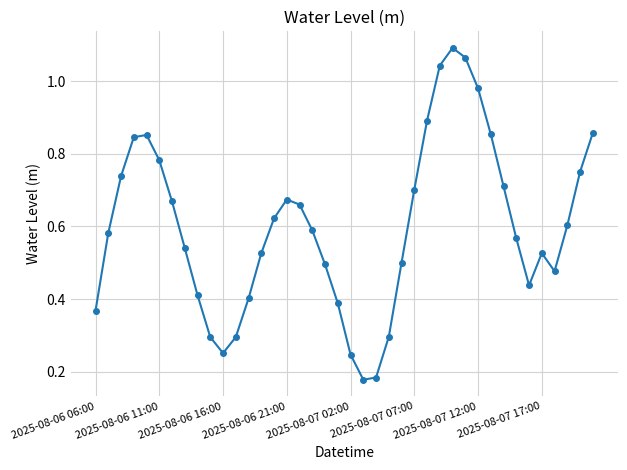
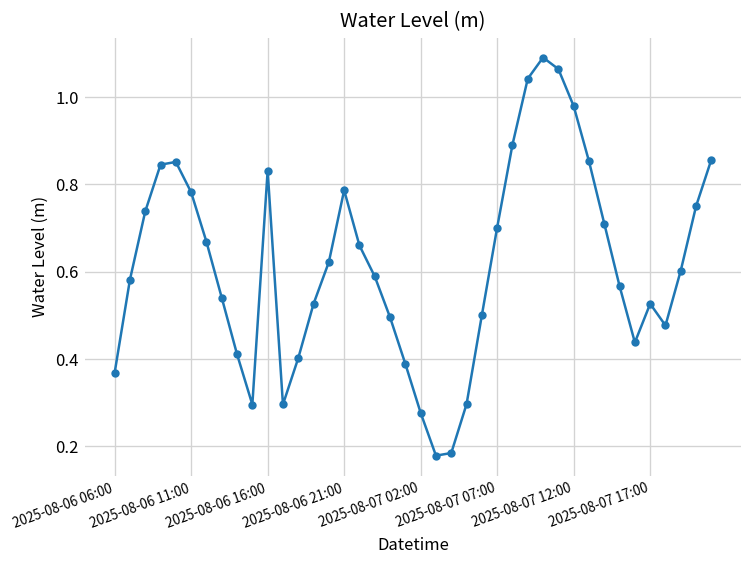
  {
    "2025-08-06 06:00": 0.37,
    "2025-08-06 11:00": 0.78,
-   "2025-08-06 16:00": 0.25,
-   "2025-08-06 21:00": 0.67,
-   "2025-08-07 02:00": 0.25,
+   "2025-08-06 16:00": 0.83,
+   "2025-08-06 21:00": 0.79,
+   "2025-08-07 02:00": 0.28,
    "2025-08-07 07:00": 0.70,
    "2025-08-07 12:00": 0.98,
    "2025-08-07 17:00": 0.53
  }
